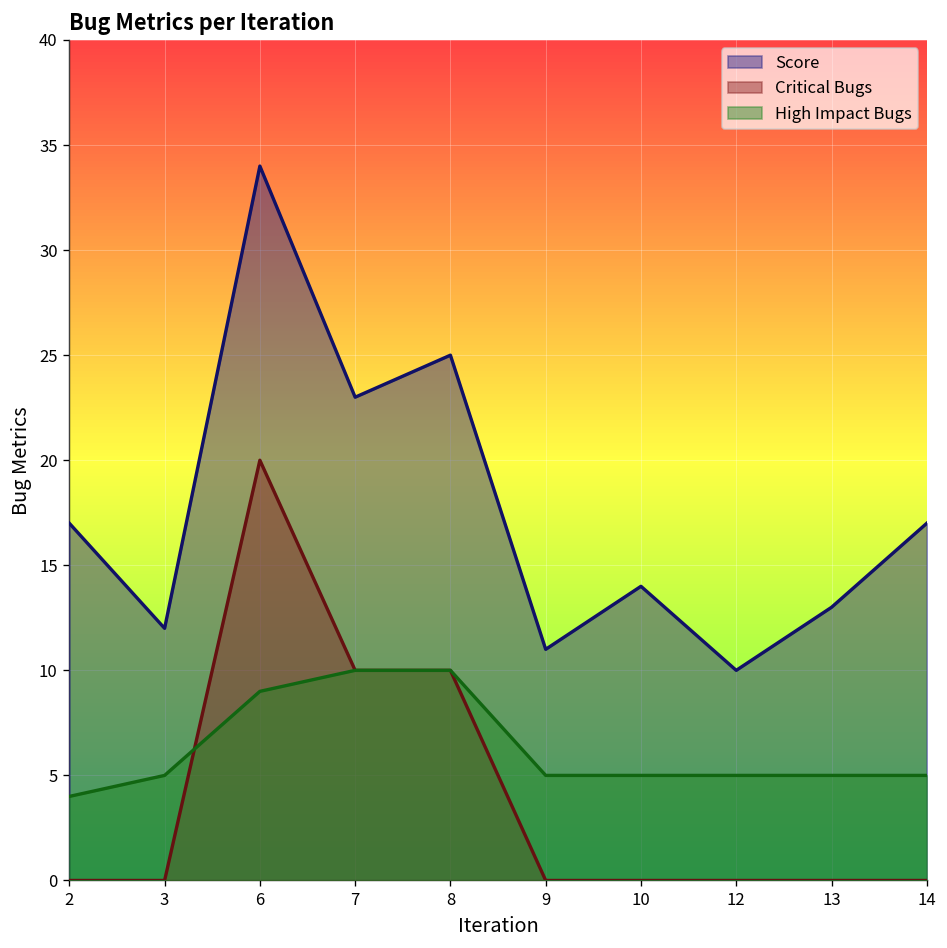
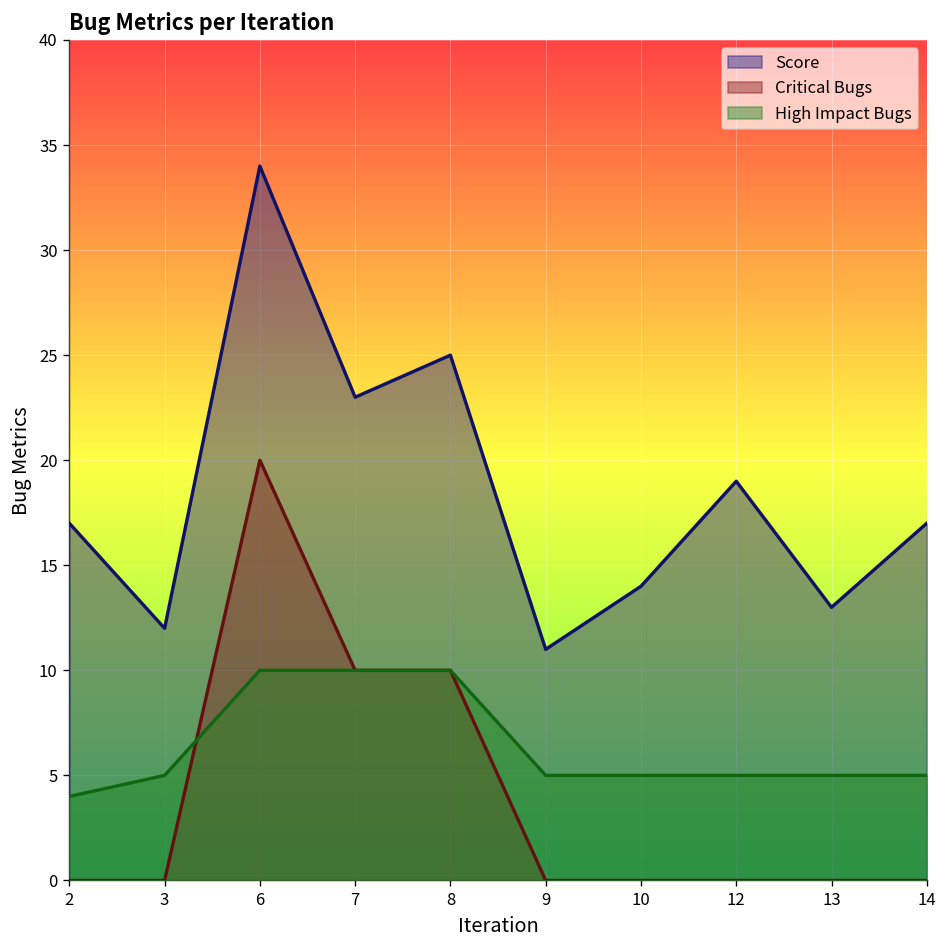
  {
    "Score": {
      "2": 17,
      "3": 12,
      "6": 34,
      "7": 23,
      "8": 25,
      "9": 11,
      "10": 14,
-     "12": 10,
+     "12": 19,
      "13": 13,
      "14": 17
    },
    "Critical Bugs": {
      "2": 0,
      "3": 0,
      "6": 20,
      "9": 0,
      "10": 0,
      "12": 0,
      "13": 0,
      "14": 0
    },
    "High Impact Bugs": {
      "2": 4,
      "3": 5,
-     "6": 9,
+     "6": 10,
      "9": 5,
      "10": 5,
      "12": 5,
      "13": 5,
      "14": 5
    }
  }
